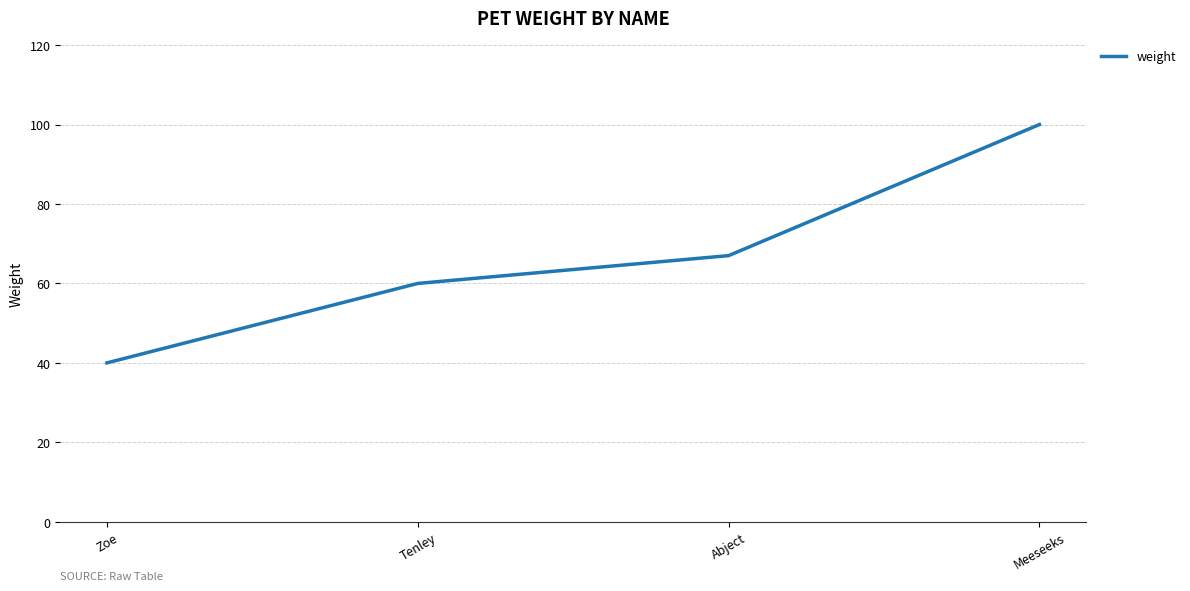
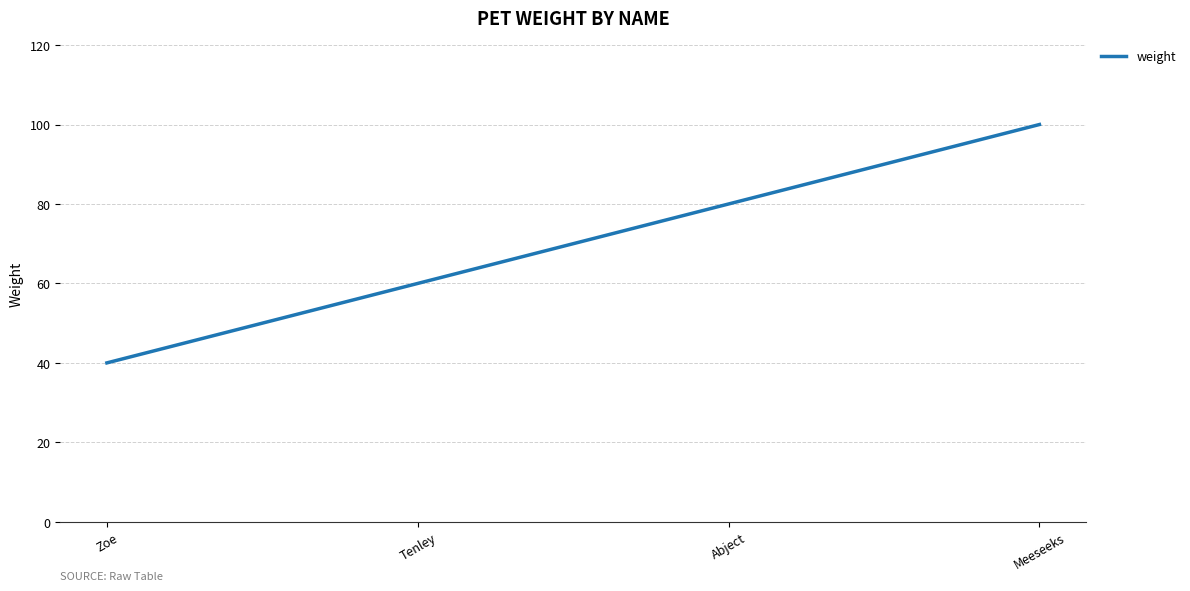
  {
    "Zoe": 40,
    "Tenley": 60,
-   "Abject": 67,
+   "Abject": 80,
    "Meeseeks": 100
  }
